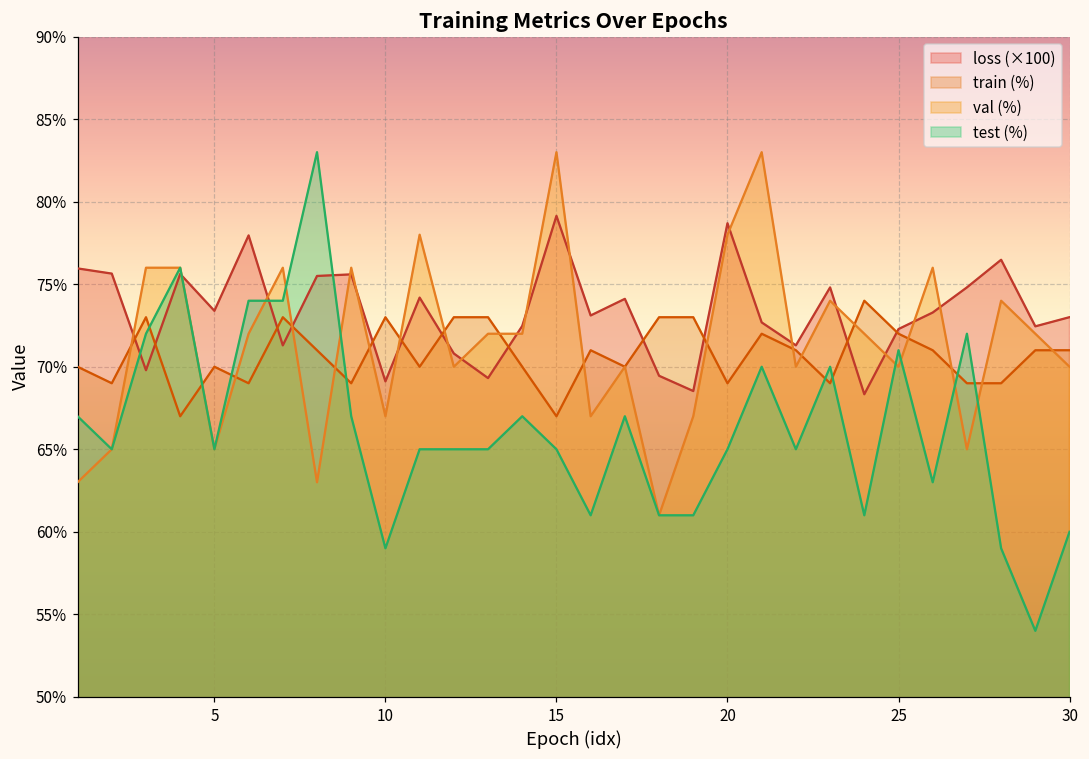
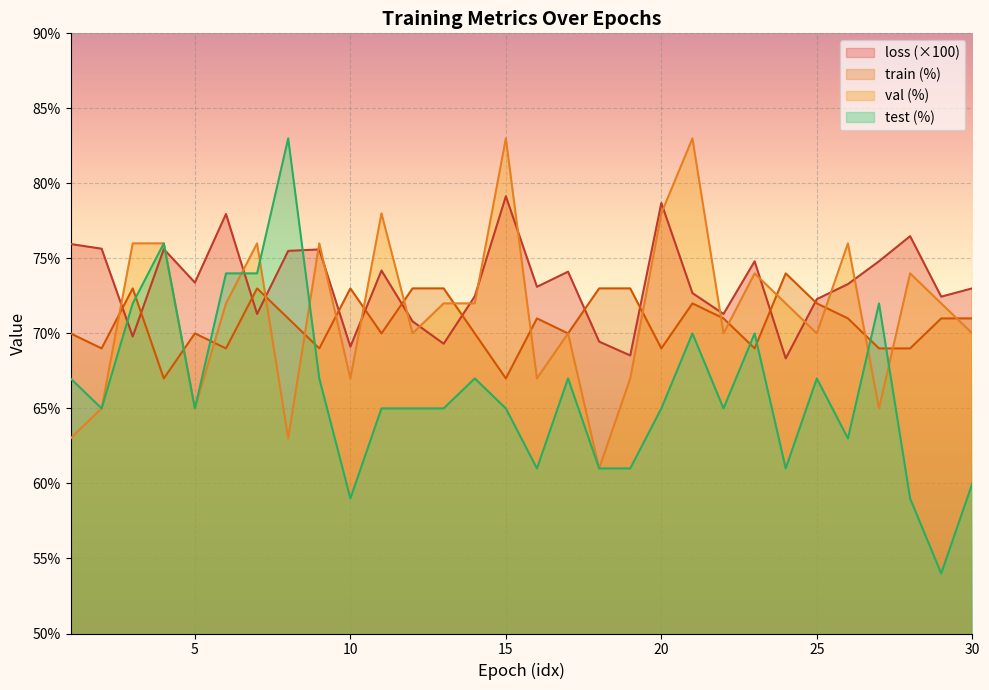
  {
    "test (%)": {
      "10": "59%",
      "15": "65%",
      "20": "65%",
-     "25": "71%",
+     "25": "67%",
      "30": "60%"
    }
  }
